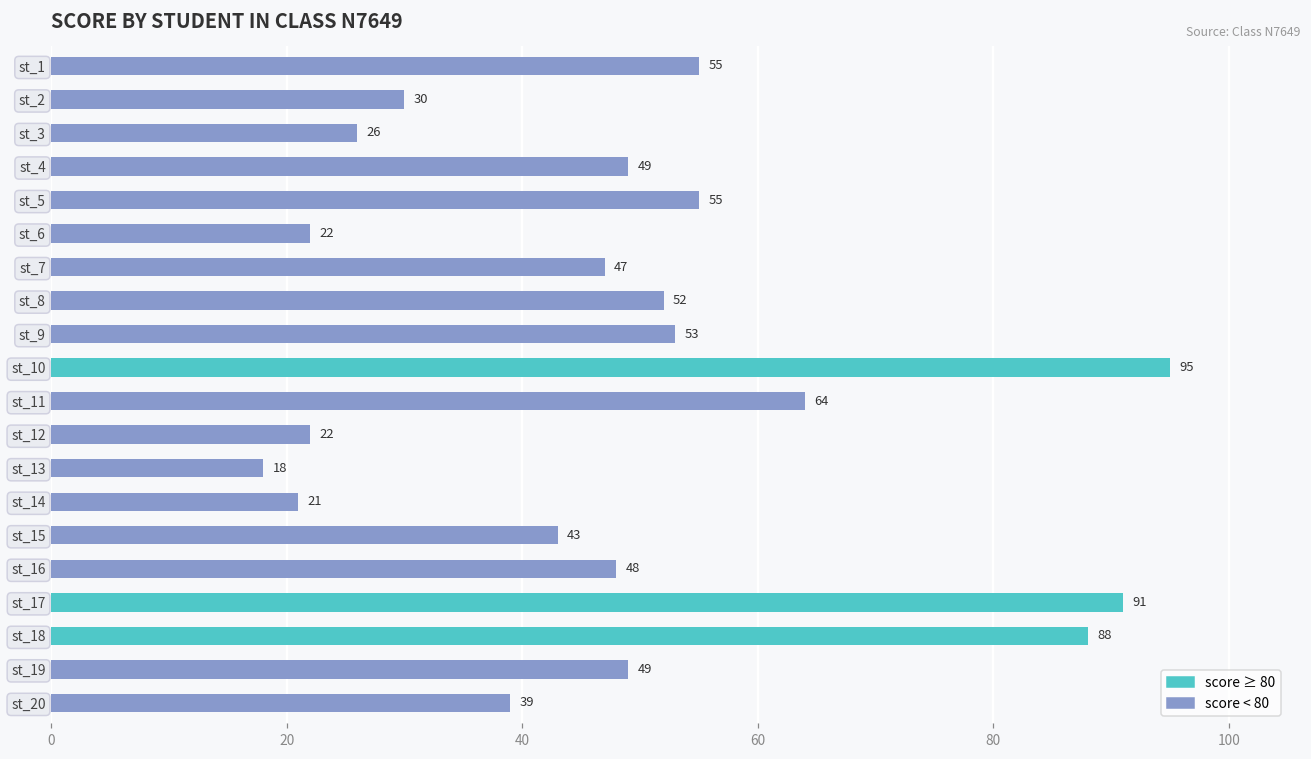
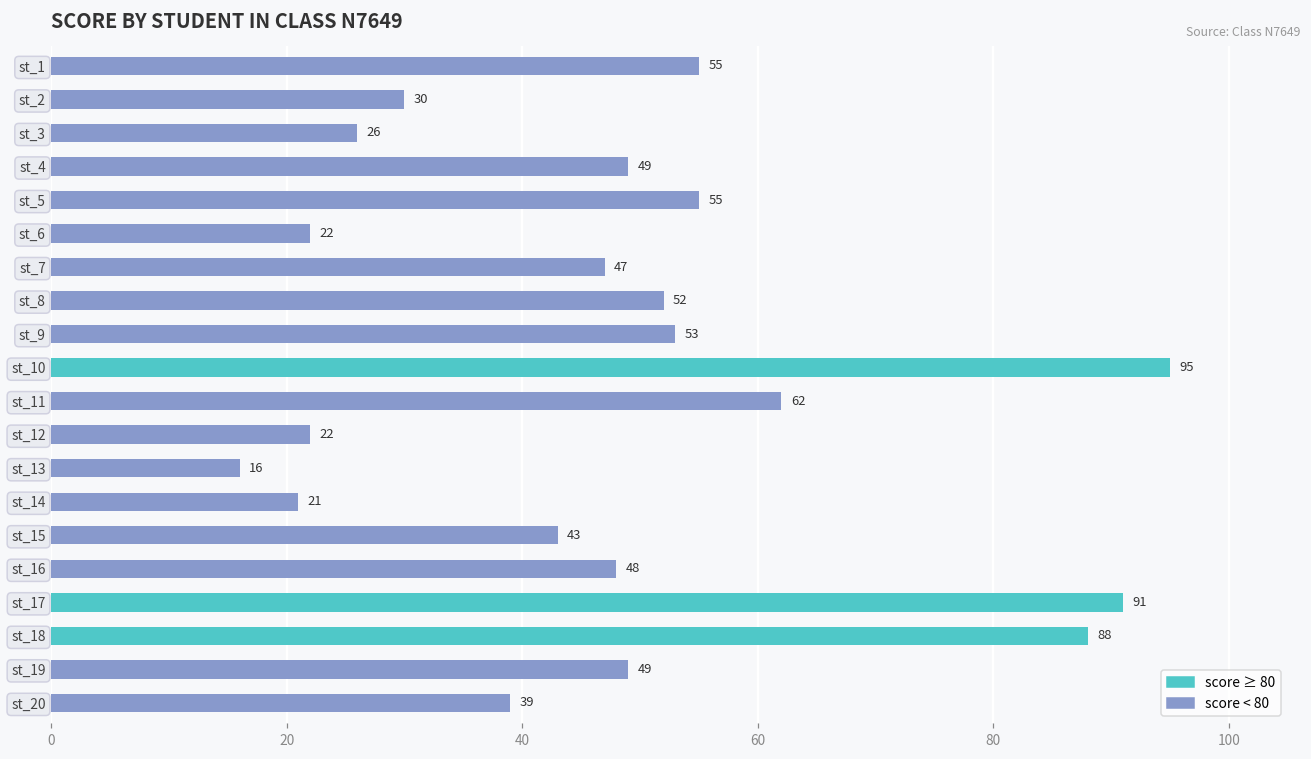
  {
    "st_1": 55,
    "st_2": 30,
    "st_3": 26,
    "st_4": 49,
    "st_5": 55,
    "st_6": 22,
    "st_7": 47,
    "st_8": 52,
    "st_9": 53,
    "st_10": 95,
-   "st_11": 64,
+   "st_11": 62,
    "st_12": 22,
-   "st_13": 18,
+   "st_13": 16,
    "st_14": 21,
    "st_15": 43,
    "st_16": 48,
    "st_17": 91,
    "st_18": 88,
    "st_19": 49,
    "st_20": 39
  }
